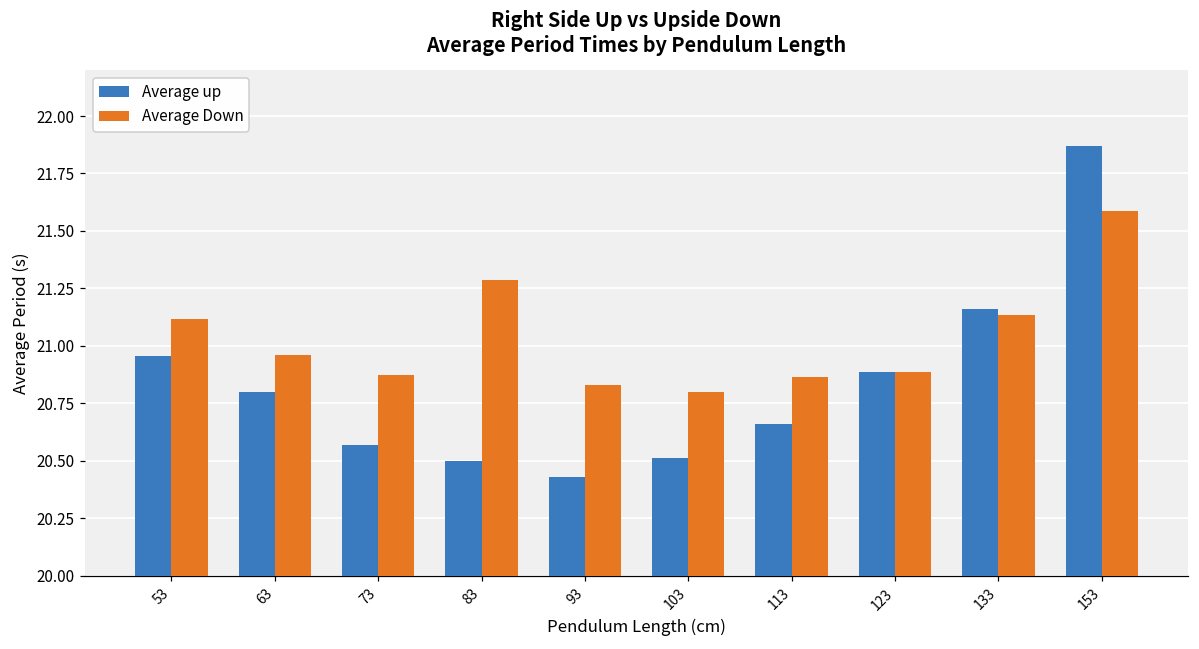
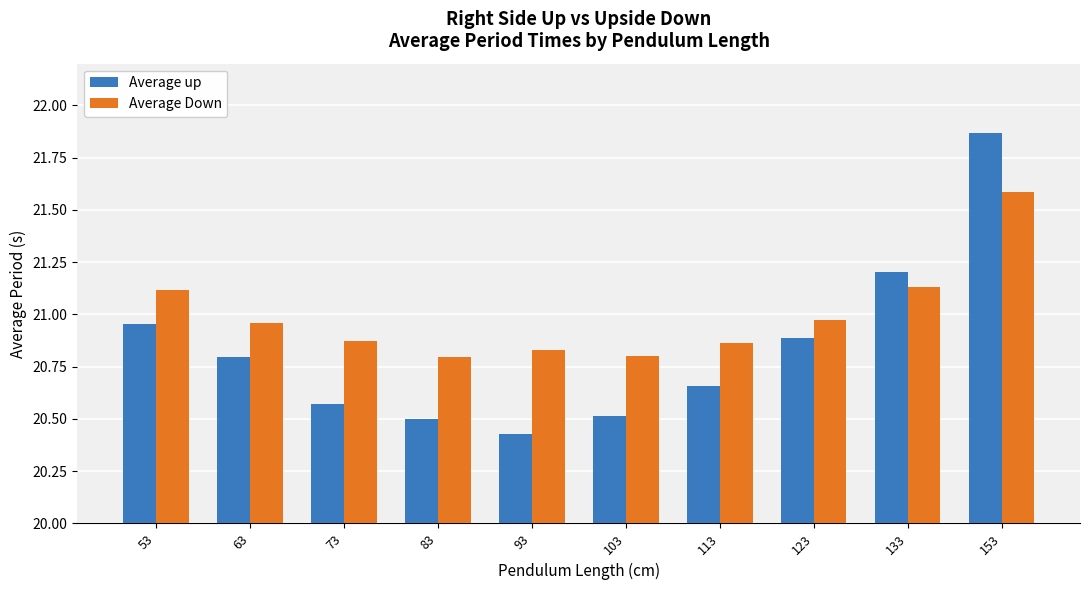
  {
    "Average up": {
      "53": 20.96,
      "63": 20.80,
      "73": 20.57,
      "83": 20.50,
      "93": 20.43,
      "103": 20.51,
      "113": 20.66,
      "123": 20.89,
-     "133": 21.16,
+     "133": 21.20,
      "153": 21.87
    },
    "Average Down": {
      "53": 21.12,
      "63": 20.96,
      "73": 20.88,
-     "83": 21.28,
+     "83": 20.80,
      "93": 20.83,
      "103": 20.80,
      "113": 20.86,
-     "123": 20.89,
+     "123": 20.98,
      "133": 21.13,
      "153": 21.59
    }
  }
